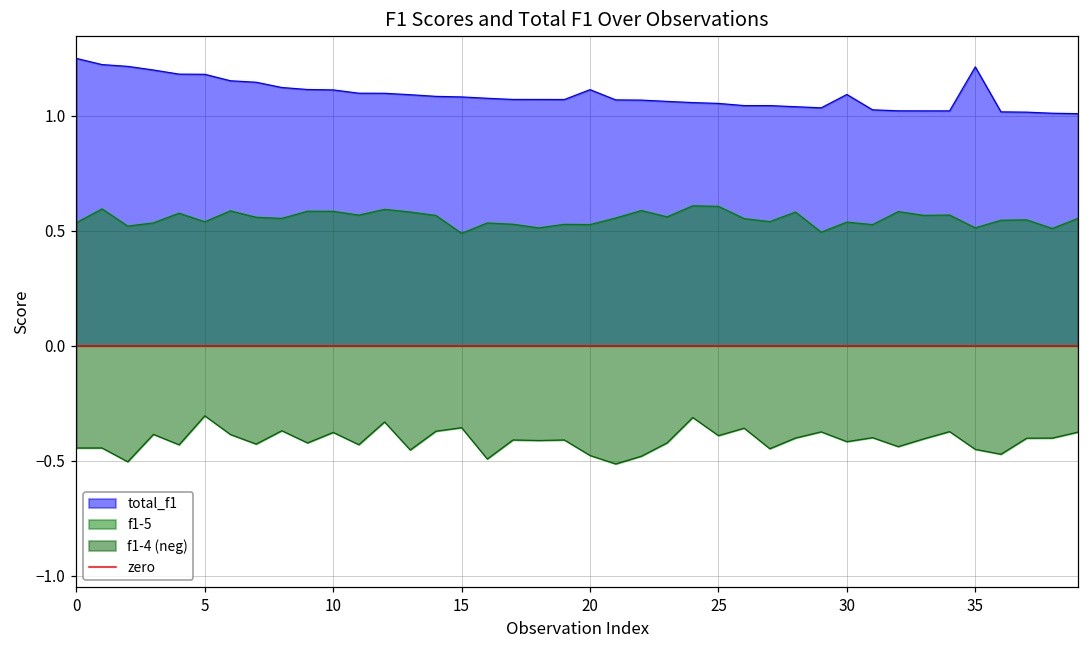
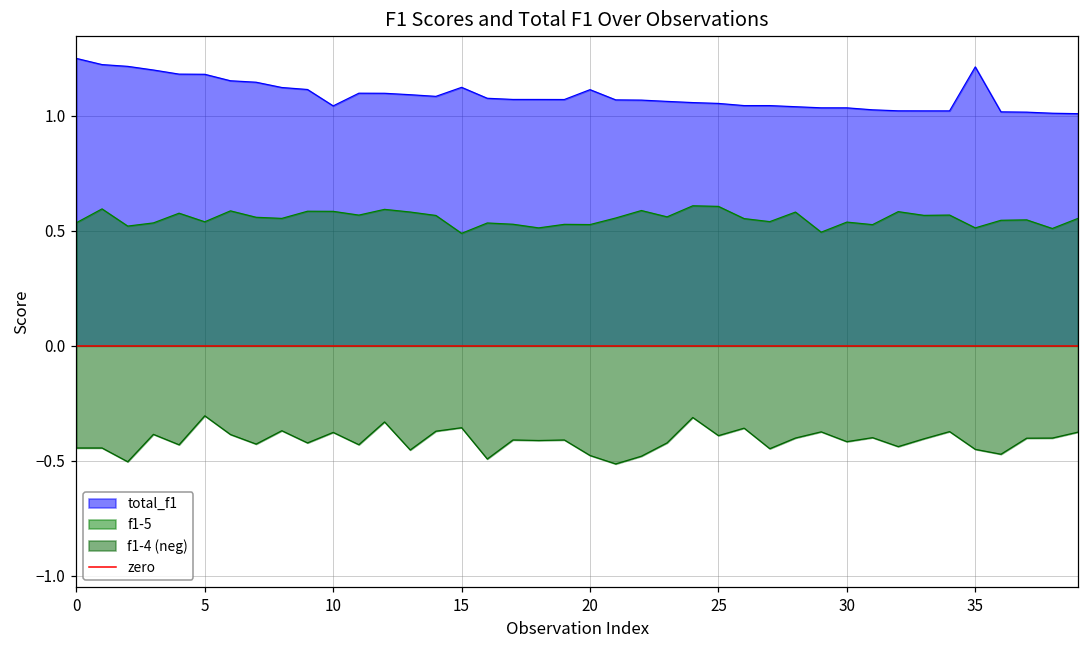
  {
    "total_f1": {
      "0": 1.25,
      "5": 1.18,
-     "10": 1.11,
-     "15": 1.08,
+     "10": 1.04,
+     "15": 1.12,
      "20": 1.11,
      "25": 1.05,
-     "30": 1.09,
+     "30": 1.04,
      "35": 1.21
    }
  }
